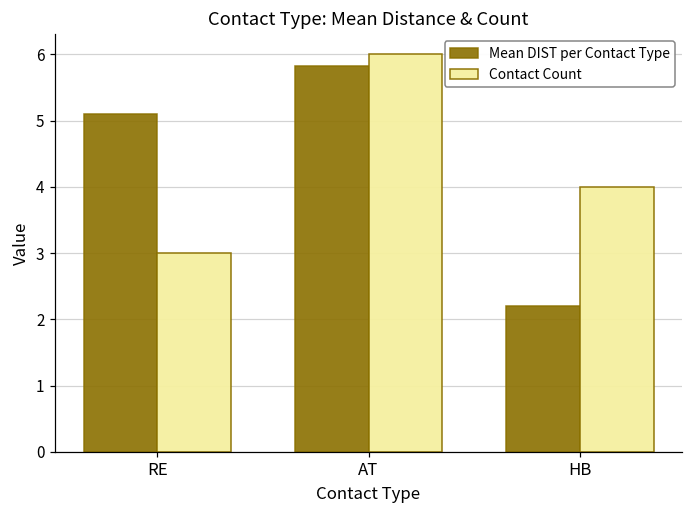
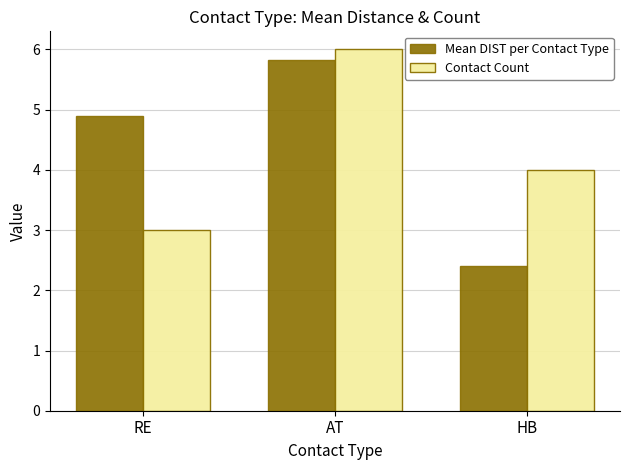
  {
    "Mean DIST per Contact Type": {
-     "RE": 5.1,
+     "RE": 4.9,
      "AT": 5.8,
-     "HB": 2.2
+     "HB": 2.4
    },
    "Contact Count": {
      "RE": 3.0,
      "AT": 6.0,
      "HB": 4.0
    }
  }
